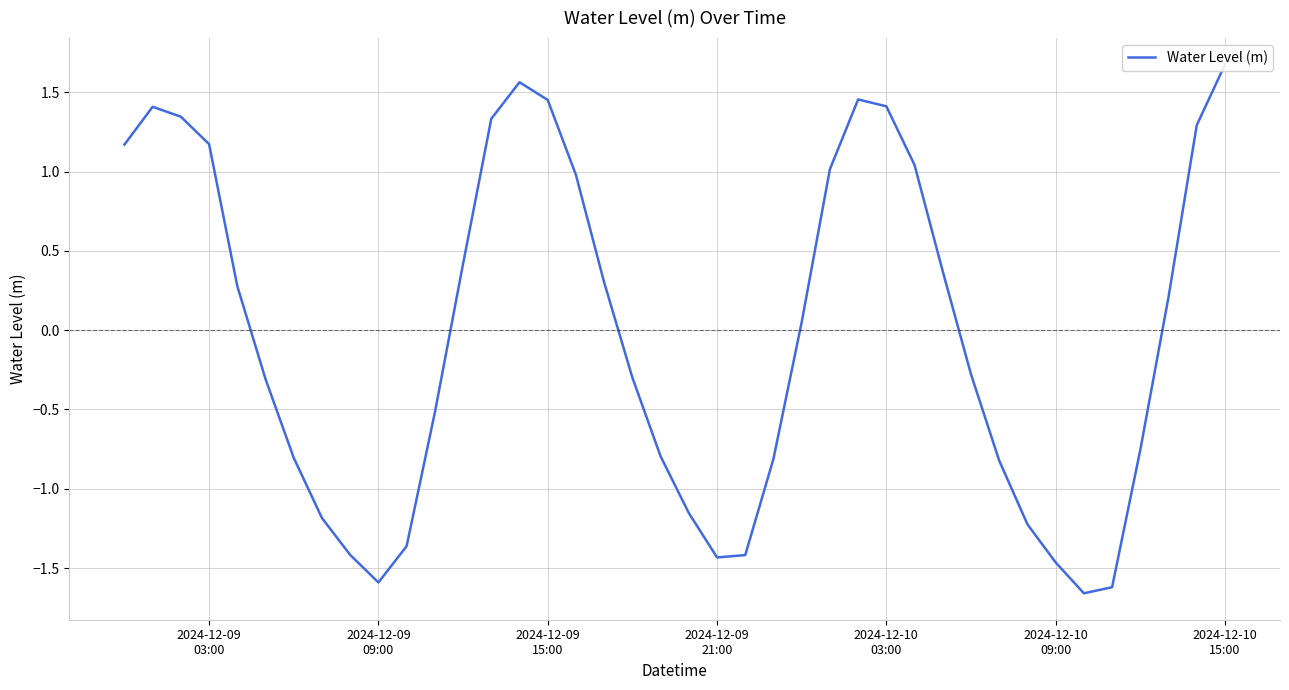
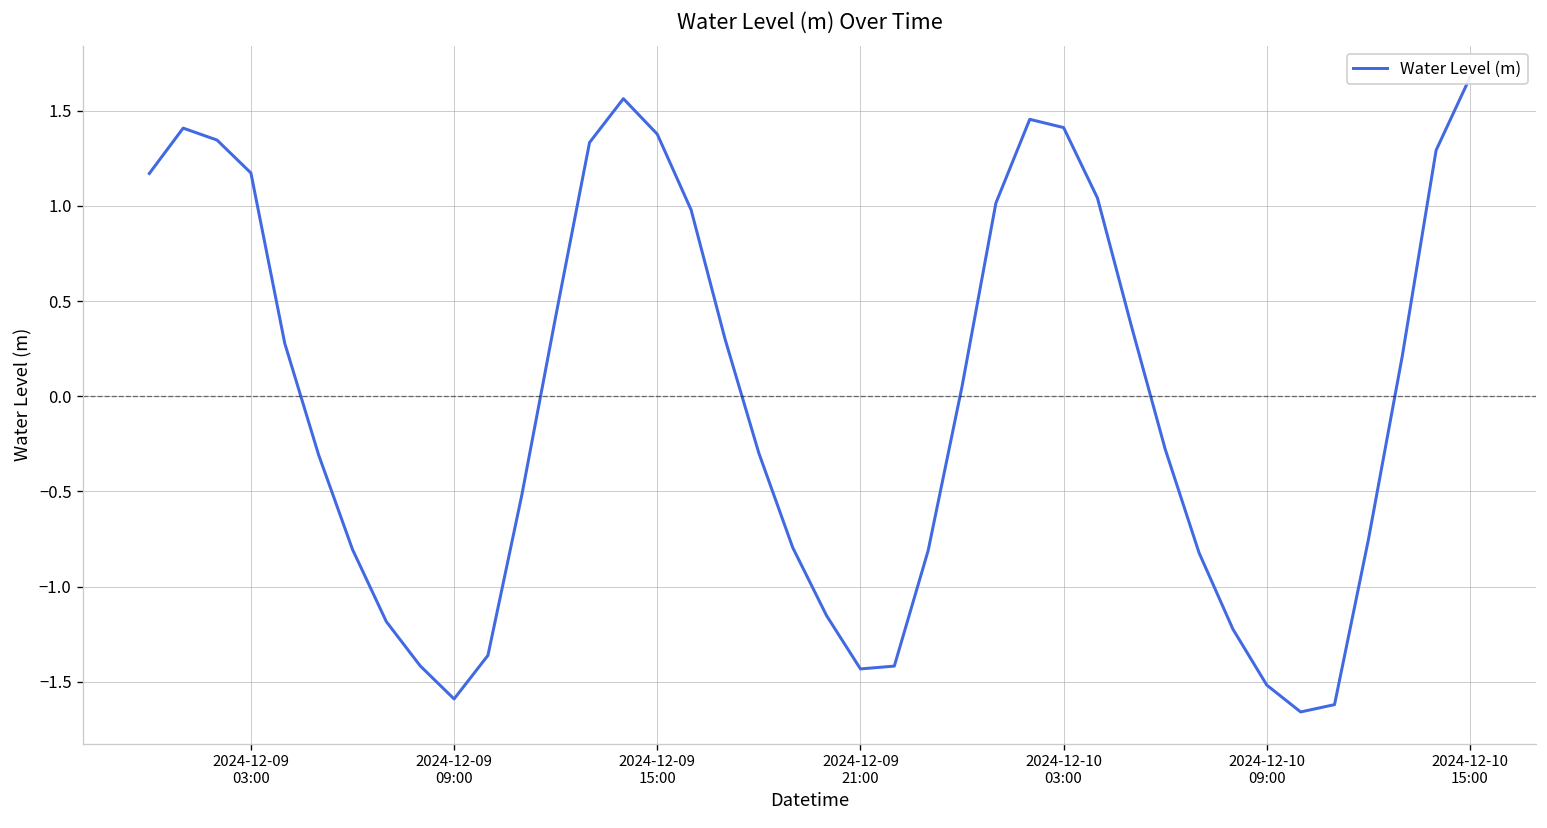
  {
    "2024-12-09 03:00": 1.17,
    "2024-12-09 09:00": -1.59,
-   "2024-12-09 15:00": 1.45,
+   "2024-12-09 15:00": 1.38,
    "2024-12-09 21:00": -1.43,
    "2024-12-10 03:00": 1.41,
-   "2024-12-10 09:00": -1.46
+   "2024-12-10 09:00": -1.52
  }
